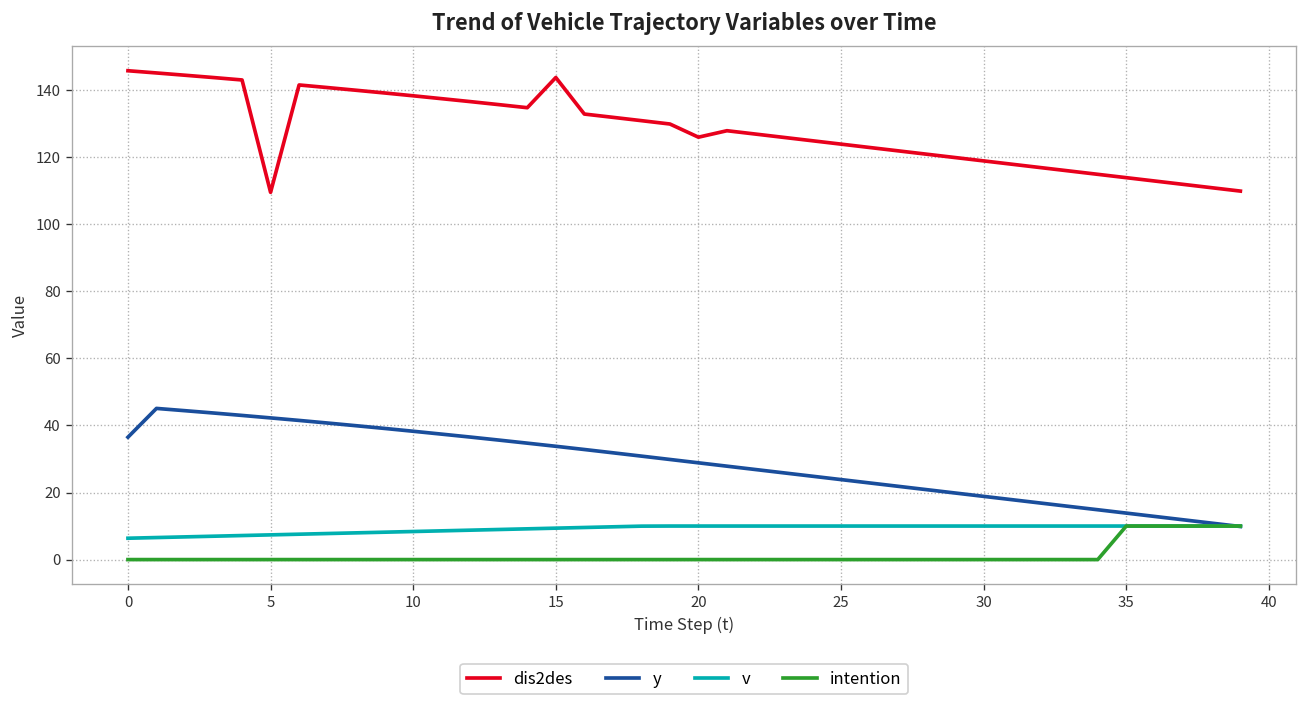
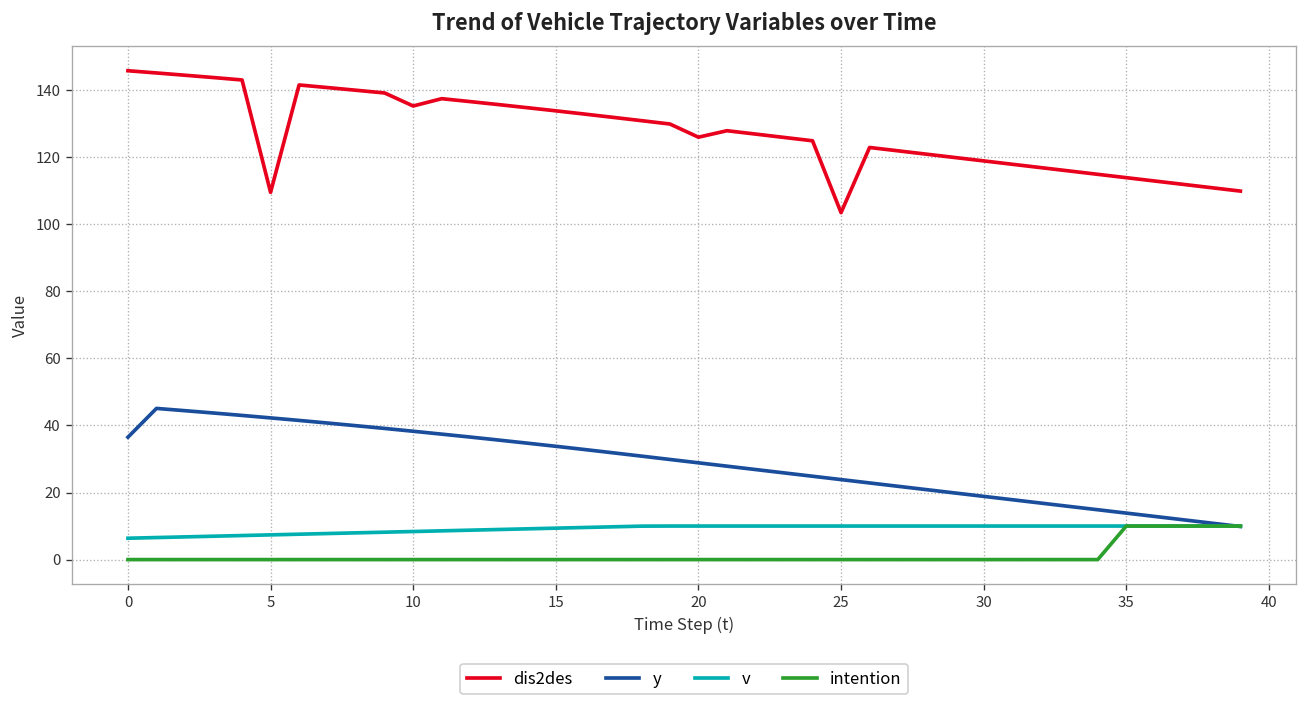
  {
    "dis2des": {
      "0": 146,
      "5": 109,
-     "10": 138,
-     "15": 144,
+     "10": 135,
+     "15": 134,
      "20": 126,
-     "25": 124,
+     "25": 103,
      "30": 119,
      "35": 114
    },
    "y": {
      "0": 36,
      "5": 42,
      "10": 38,
      "15": 34,
      "20": 29,
      "25": 24,
      "30": 19,
      "35": 14
    },
    "v": {
      "0": 6,
      "5": 7,
      "10": 8,
      "15": 9,
      "20": 10,
      "25": 10,
      "30": 10
    },
    "intention": {
      "0": 0,
      "5": 0,
      "10": 0,
      "15": 0,
      "20": 0,
      "25": 0,
      "30": 0
    }
  }
